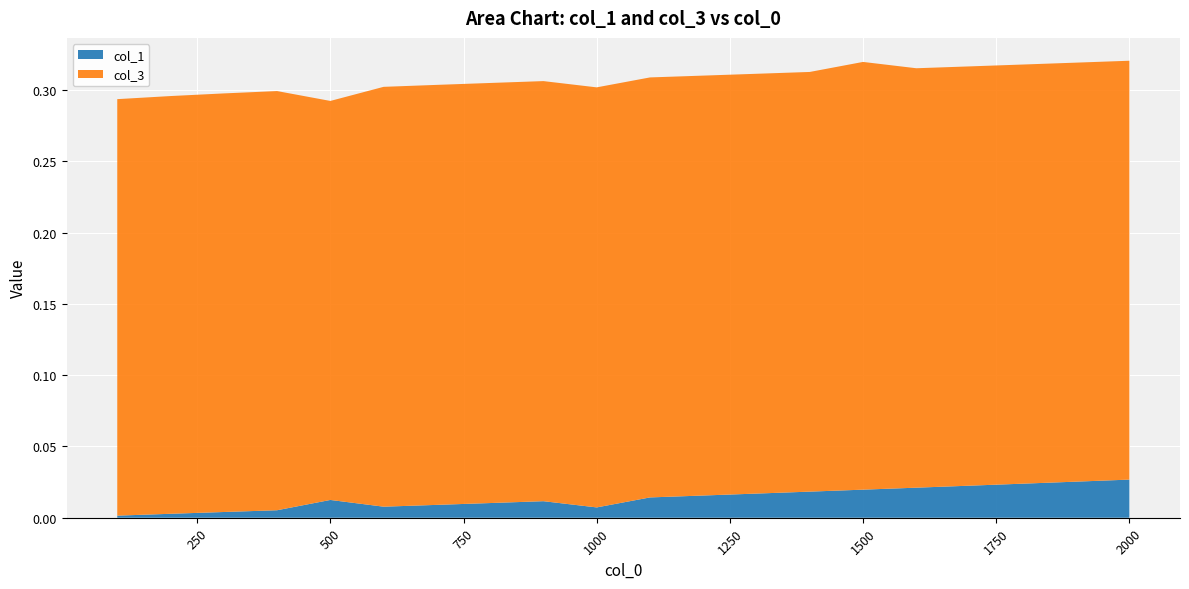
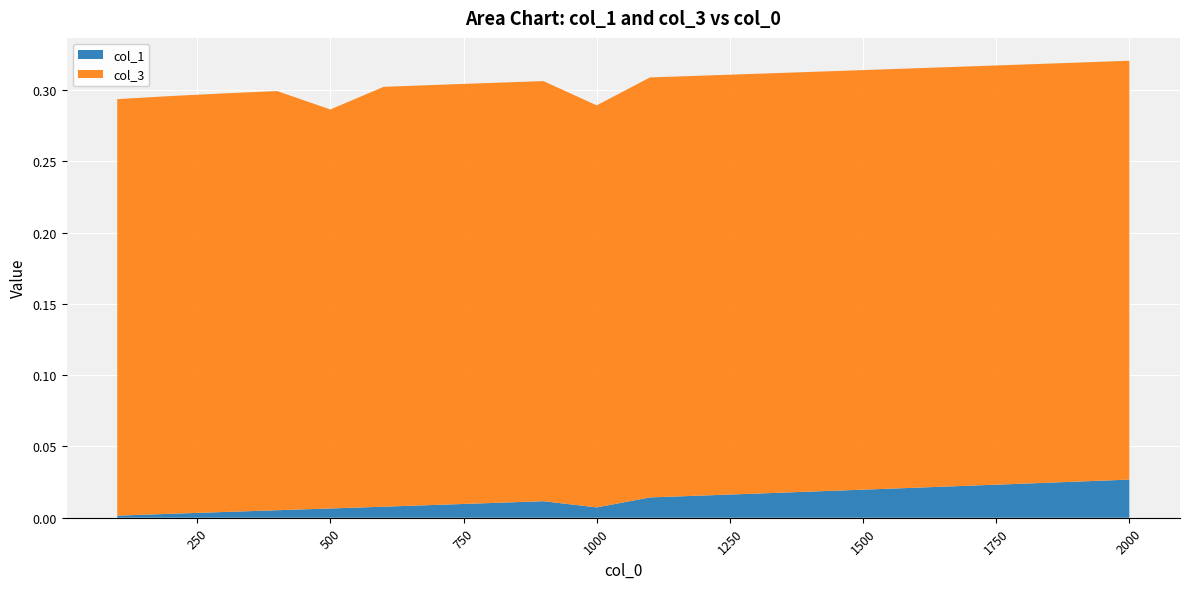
  {
    "col_1": {
-     "500": 0.012,
+     "500": 0.006,
      "1000": 0.007,
      "1500": 0.020,
      "2000": 0.027
    },
    "col_3": {
      "500": 0.280,
-     "1000": 0.295,
-     "1500": 0.300,
+     "1000": 0.282,
+     "1500": 0.294,
      "2000": 0.294
    }
  }
